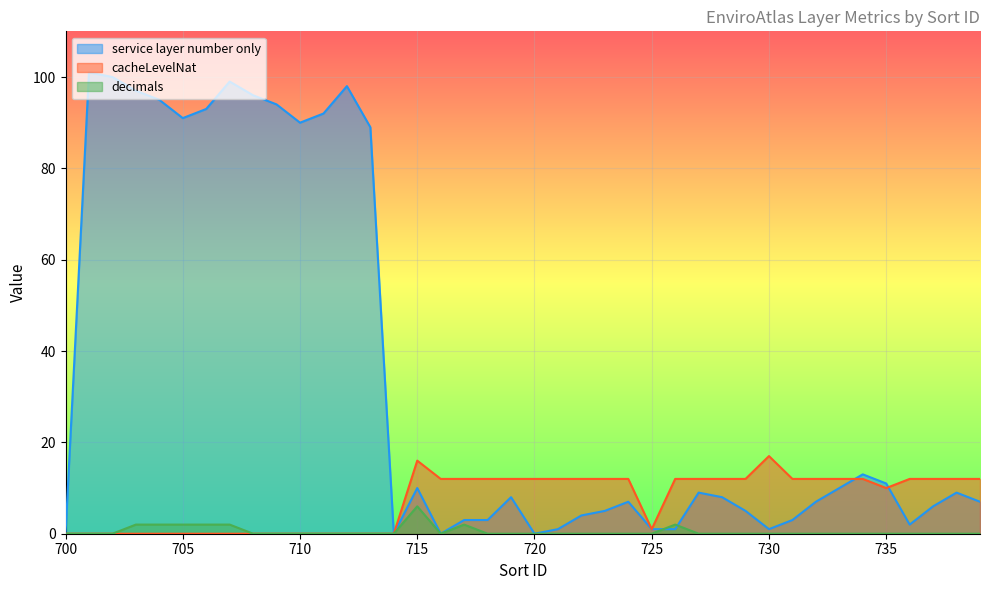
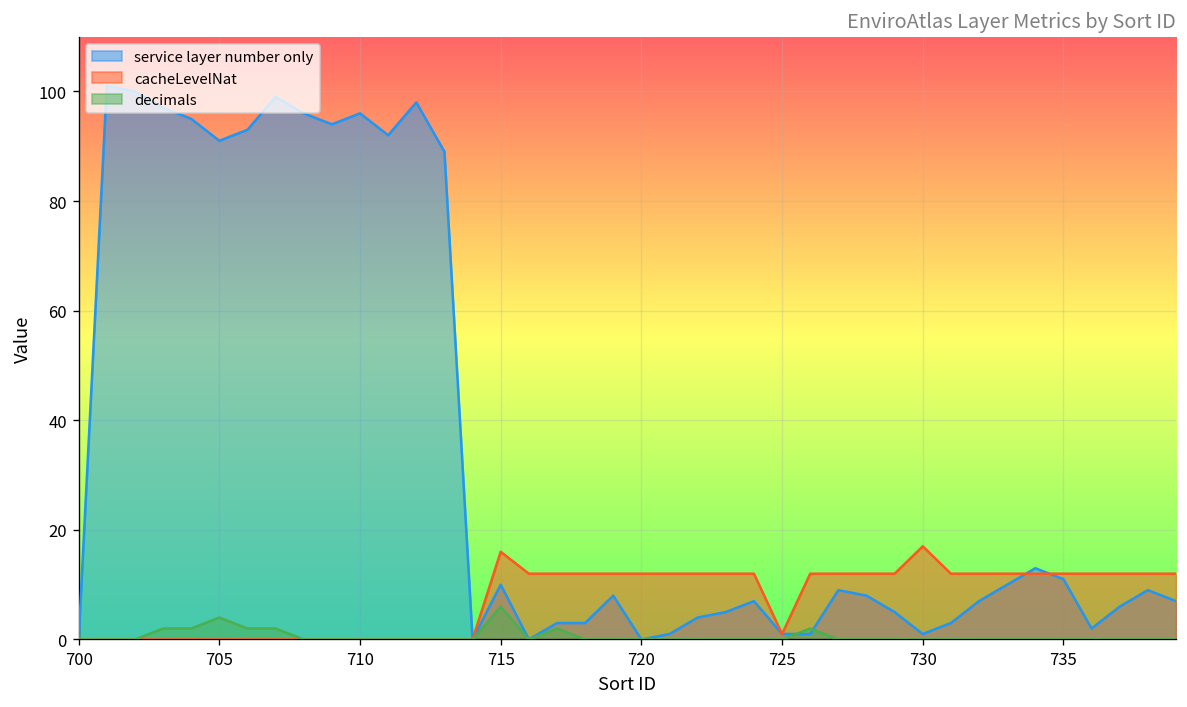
  {
    "service layer number only": {
      "705": 91,
-     "710": 90,
+     "710": 96,
      "715": 10,
      "730": 1,
      "735": 11
    },
    "cacheLevelNat": {
      "705": 0,
      "715": 16,
      "720": 12,
      "730": 17,
-     "735": 10
+     "735": 12
    },
    "decimals": {
-     "705": 2,
+     "705": 4,
      "715": 6,
      "725": 0,
      "730": 0,
      "735": 0
    }
  }
